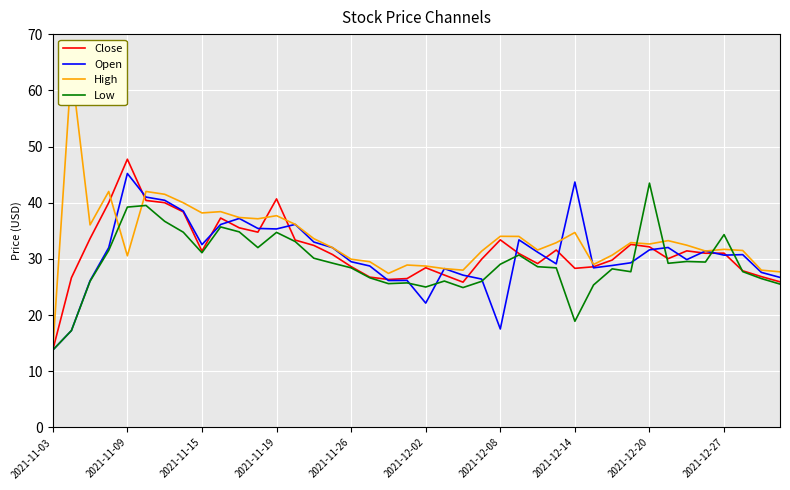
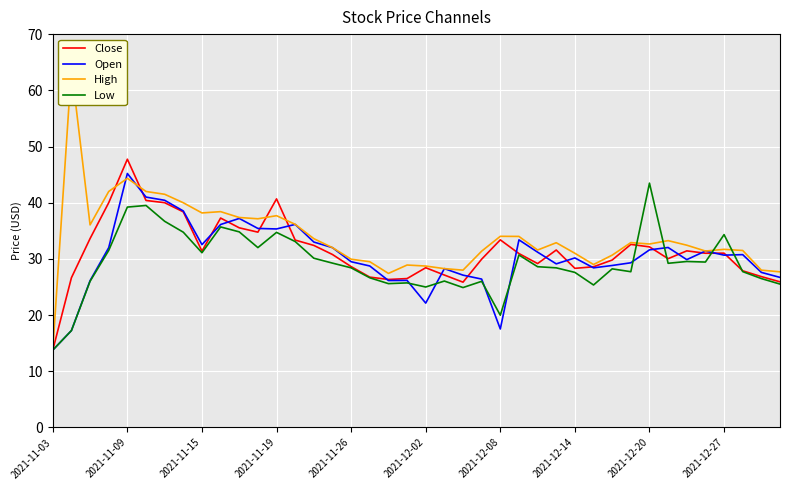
  {
    "Close": {
      "2021-11-09": 48,
      "2021-11-19": 41,
      "2021-12-08": 33,
      "2021-12-14": 28,
      "2021-12-20": 32
    },
    "Open": {
      "2021-11-09": 45,
      "2021-11-15": 33,
      "2021-11-19": 35,
      "2021-12-02": 22,
      "2021-12-08": 18,
-     "2021-12-14": 44,
+     "2021-12-14": 30,
      "2021-12-20": 32
    },
    "High": {
-     "2021-11-09": 31,
+     "2021-11-09": 44,
      "2021-11-15": 38,
      "2021-11-19": 38,
      "2021-12-08": 34,
-     "2021-12-14": 35,
+     "2021-12-14": 31,
      "2021-12-20": 33,
      "2021-12-27": 32
    },
    "Low": {
      "2021-11-09": 39,
      "2021-11-19": 35,
      "2021-12-02": 25,
-     "2021-12-08": 29,
-     "2021-12-14": 19,
+     "2021-12-08": 20,
+     "2021-12-14": 28,
      "2021-12-20": 43,
      "2021-12-27": 34
    }
  }
